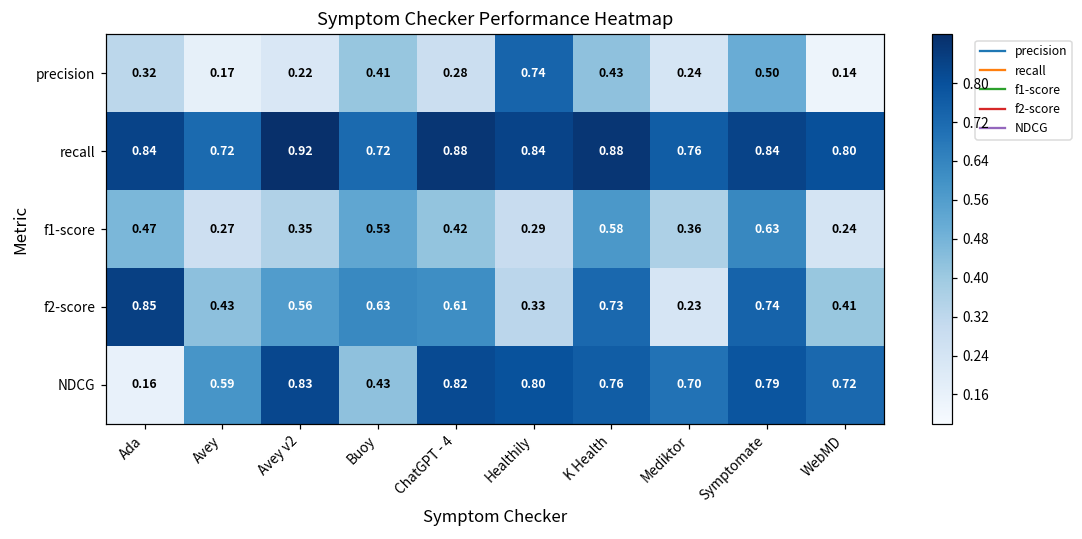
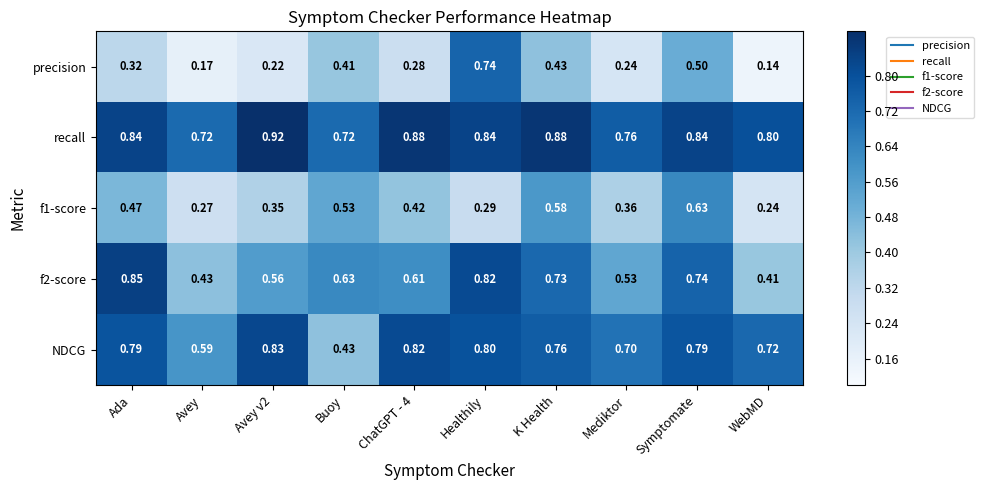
  {
    "precision": {
      "Ada": 0.32,
      "Avey": 0.17,
      "Avey v2": 0.22,
      "Buoy": 0.41,
      "ChatGPT - 4": 0.28,
      "Healthily": 0.74,
      "K Health": 0.43,
      "Mediktor": 0.24,
      "Symptomate": 0.50,
      "WebMD": 0.14
    },
    "recall": {
      "Ada": 0.84,
      "Avey": 0.72,
      "Avey v2": 0.92,
      "Buoy": 0.72,
      "ChatGPT - 4": 0.88,
      "Healthily": 0.84,
      "K Health": 0.88,
      "Mediktor": 0.76,
      "Symptomate": 0.84,
      "WebMD": 0.80
    },
    "f1-score": {
      "Ada": 0.47,
      "Avey": 0.27,
      "Avey v2": 0.35,
      "Buoy": 0.53,
      "ChatGPT - 4": 0.42,
      "Healthily": 0.29,
      "K Health": 0.58,
      "Mediktor": 0.36,
      "Symptomate": 0.63,
      "WebMD": 0.24
    },
    "f2-score": {
      "Ada": 0.85,
      "Avey": 0.43,
      "Avey v2": 0.56,
      "Buoy": 0.63,
      "ChatGPT - 4": 0.61,
-     "Healthily": 0.33,
+     "Healthily": 0.82,
      "K Health": 0.73,
-     "Mediktor": 0.23,
+     "Mediktor": 0.53,
      "Symptomate": 0.74,
      "WebMD": 0.41
    },
    "NDCG": {
-     "Ada": 0.16,
+     "Ada": 0.79,
      "Avey": 0.59,
      "Avey v2": 0.83,
      "Buoy": 0.43,
      "ChatGPT - 4": 0.82,
      "Healthily": 0.80,
      "K Health": 0.76,
      "Mediktor": 0.70,
      "Symptomate": 0.79,
      "WebMD": 0.72
    }
  }
